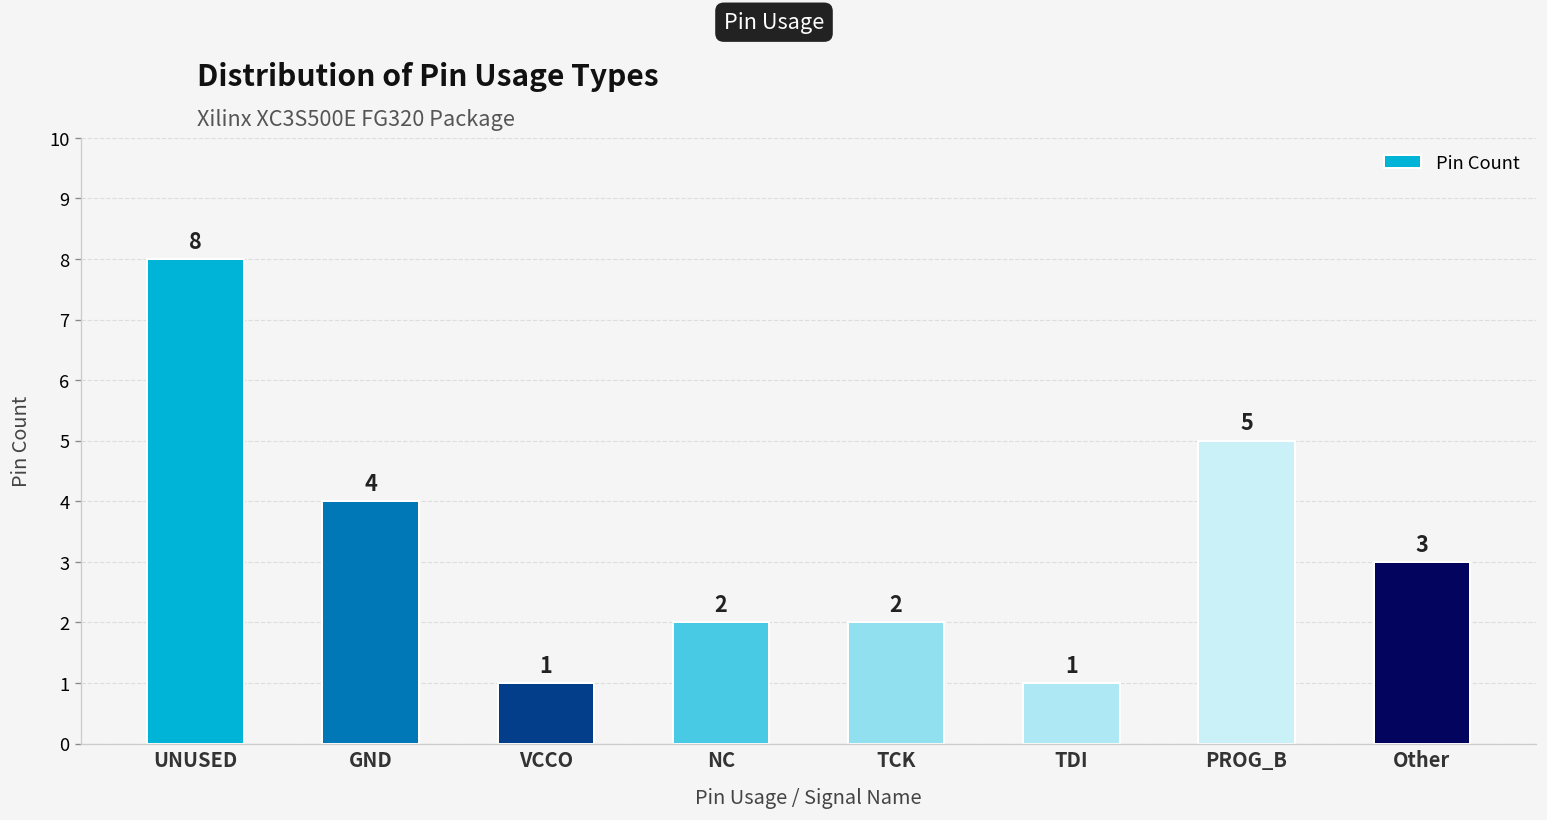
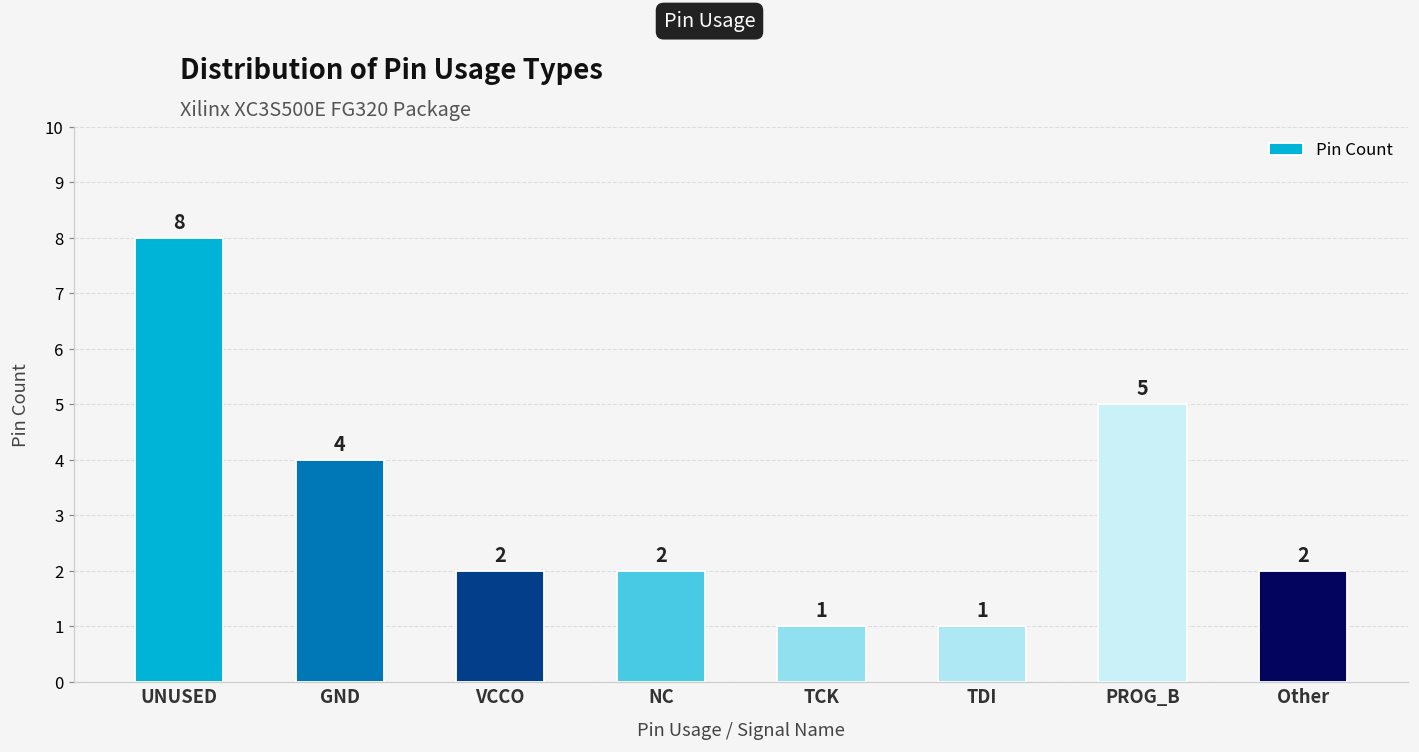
  {
    "UNUSED": 8,
    "GND": 4,
-   "VCCO": 1,
+   "VCCO": 2,
    "NC": 2,
-   "TCK": 2,
+   "TCK": 1,
    "TDI": 1,
    "PROG_B": 5,
-   "Other": 3
+   "Other": 2
  }
